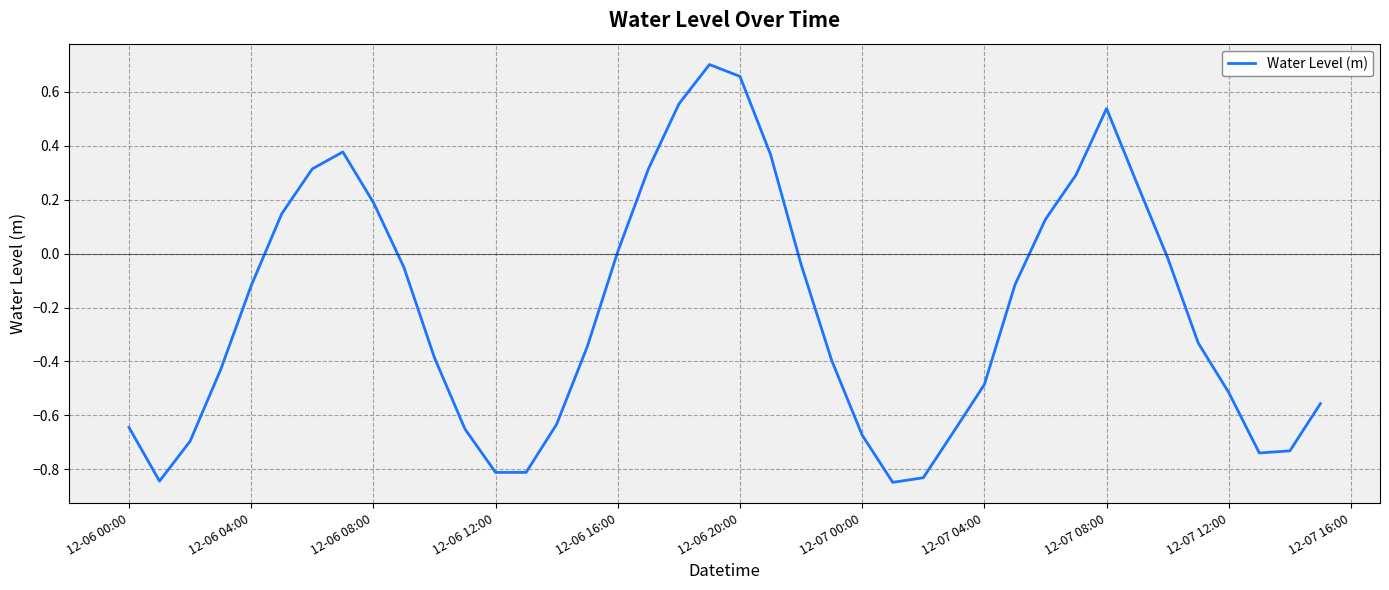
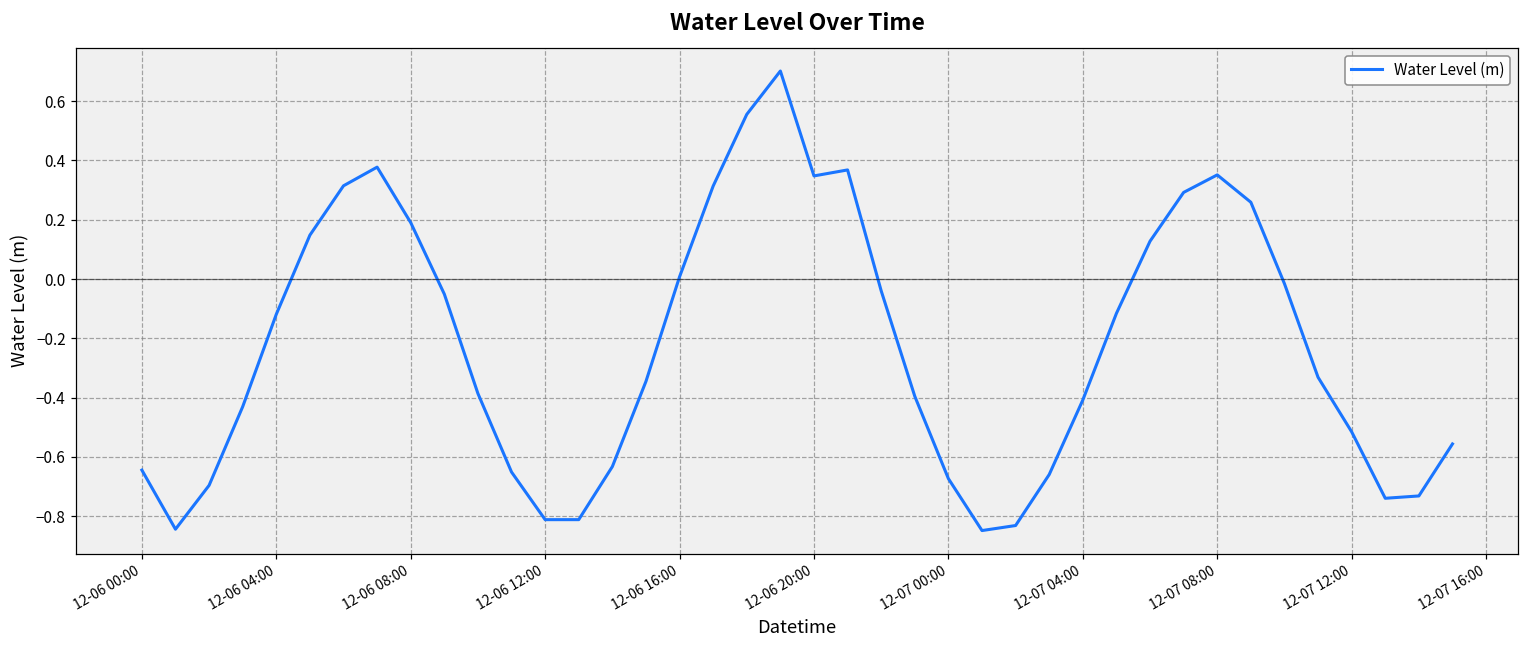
  {
    "12-06 00:00": -0.64,
    "12-06 04:00": -0.12,
    "12-06 08:00": 0.19,
    "12-06 12:00": -0.81,
    "12-06 16:00": 0.01,
-   "12-06 20:00": 0.66,
+   "12-06 20:00": 0.35,
    "12-07 00:00": -0.67,
-   "12-07 04:00": -0.49,
-   "12-07 08:00": 0.54,
+   "12-07 04:00": -0.41,
+   "12-07 08:00": 0.35,
    "12-07 12:00": -0.52
  }
